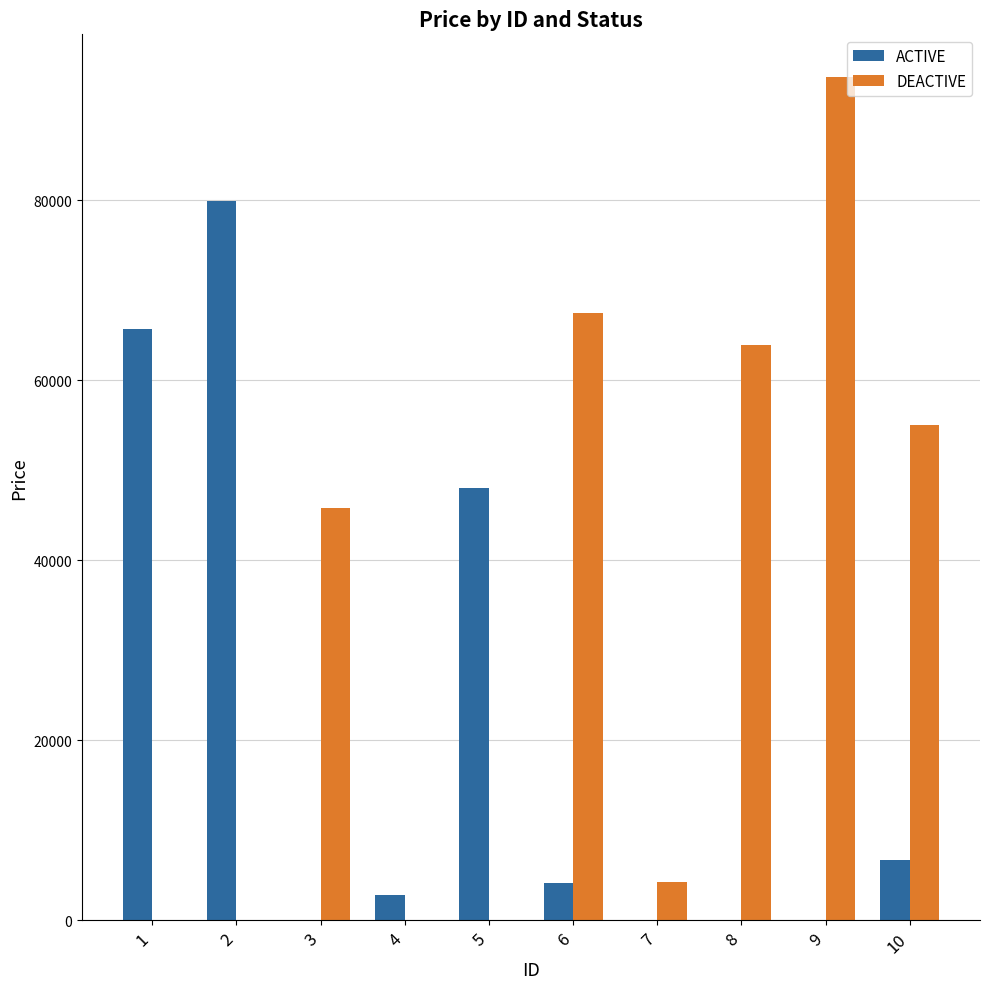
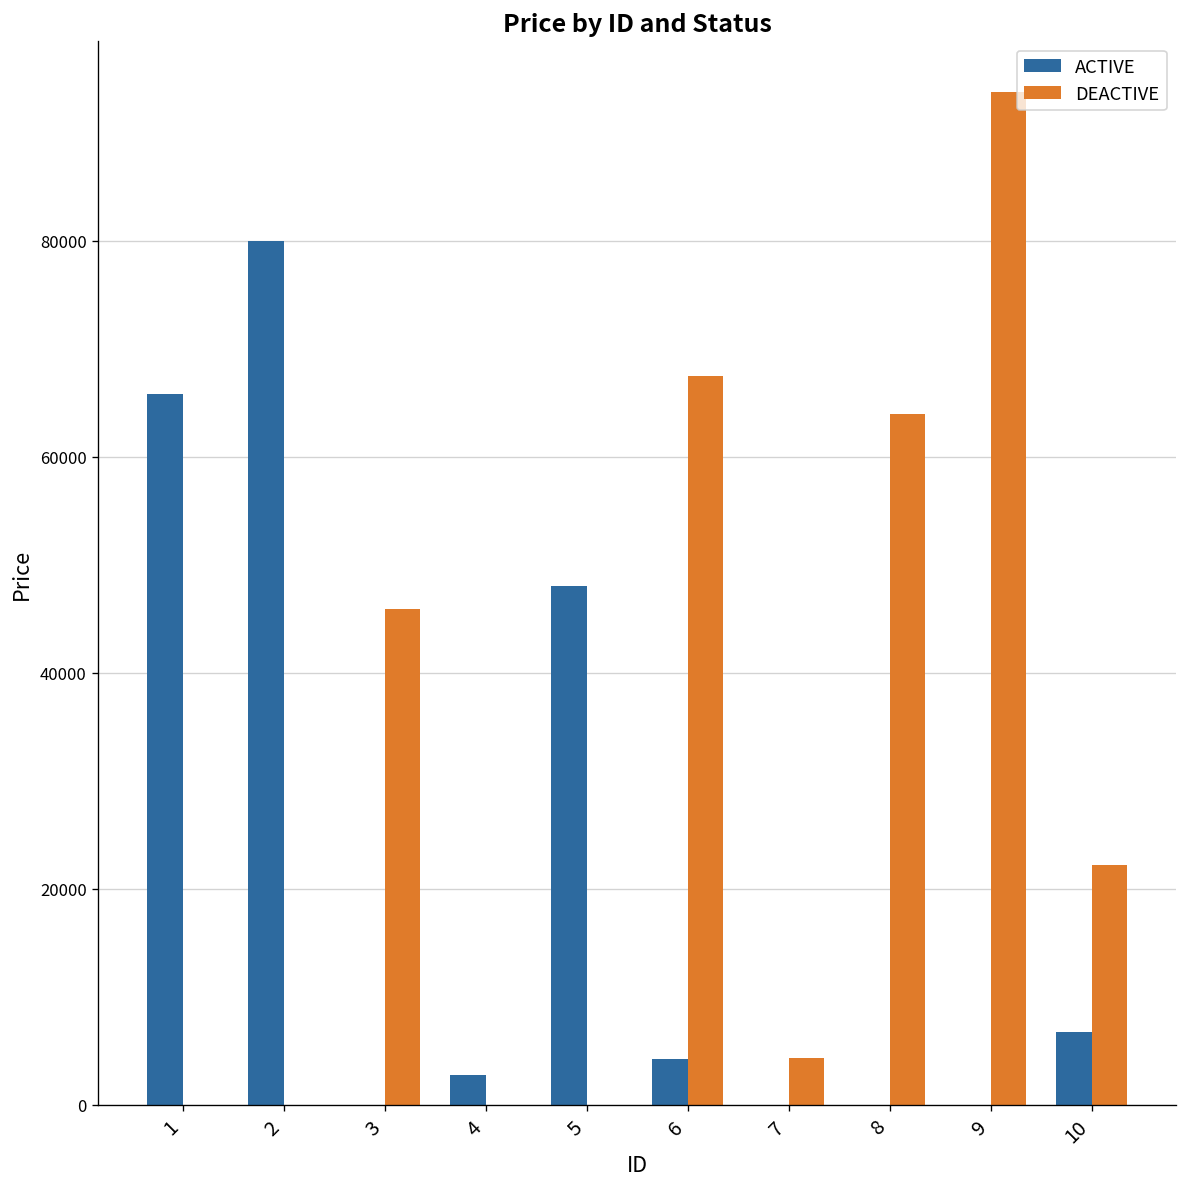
  {
    "ACTIVE": {
      "1": 66000,
      "2": 80000,
      "3": 0,
      "4": 3000,
      "5": 48000,
      "6": 4000,
      "7": 0,
      "8": 0,
      "9": 0,
      "10": 7000
    },
    "DEACTIVE": {
      "1": 0,
      "2": 0,
      "3": 46000,
      "4": 0,
      "5": 0,
      "6": 67000,
      "7": 4000,
      "8": 64000,
      "9": 94000,
-     "10": 55000
+     "10": 22000
    }
  }
